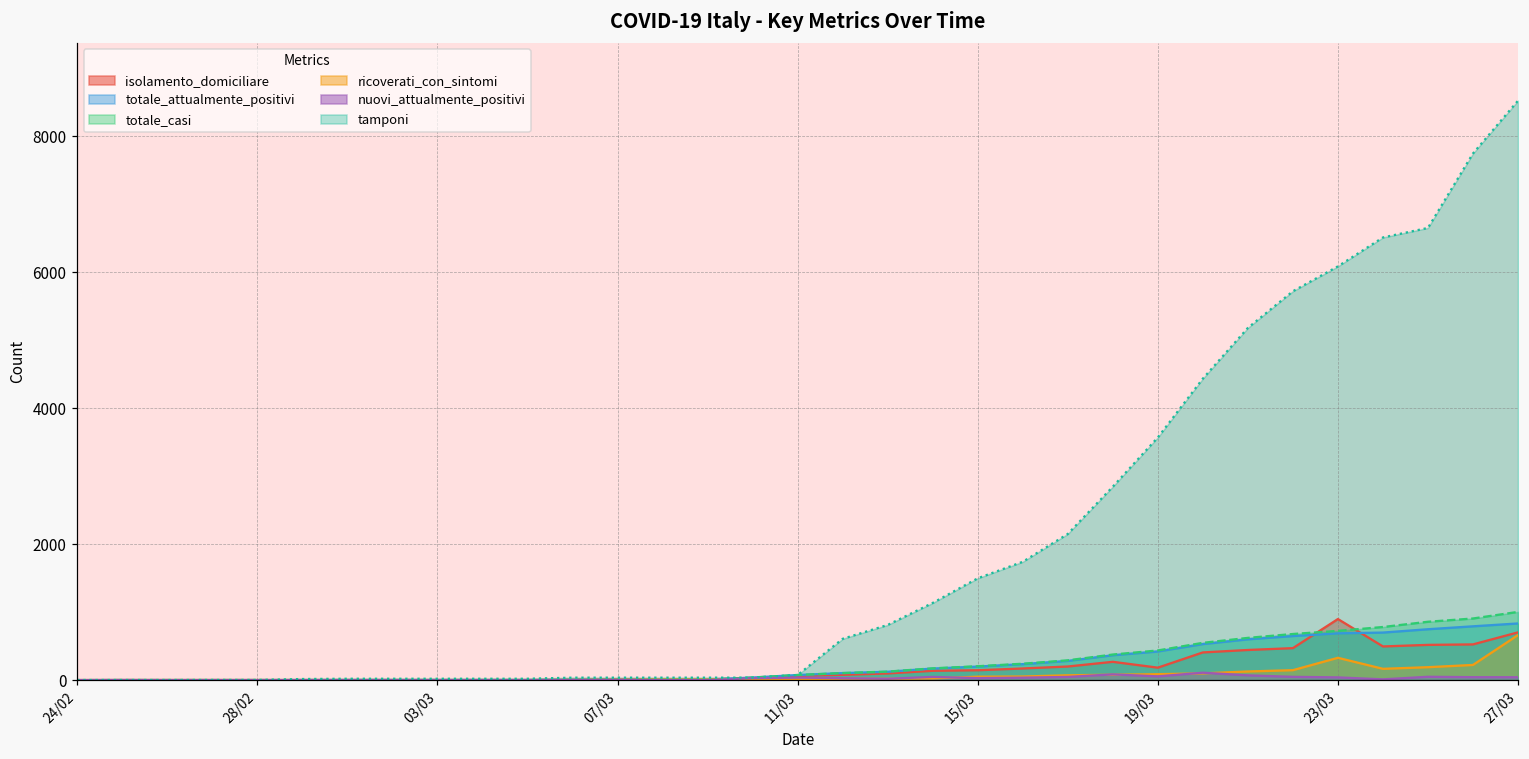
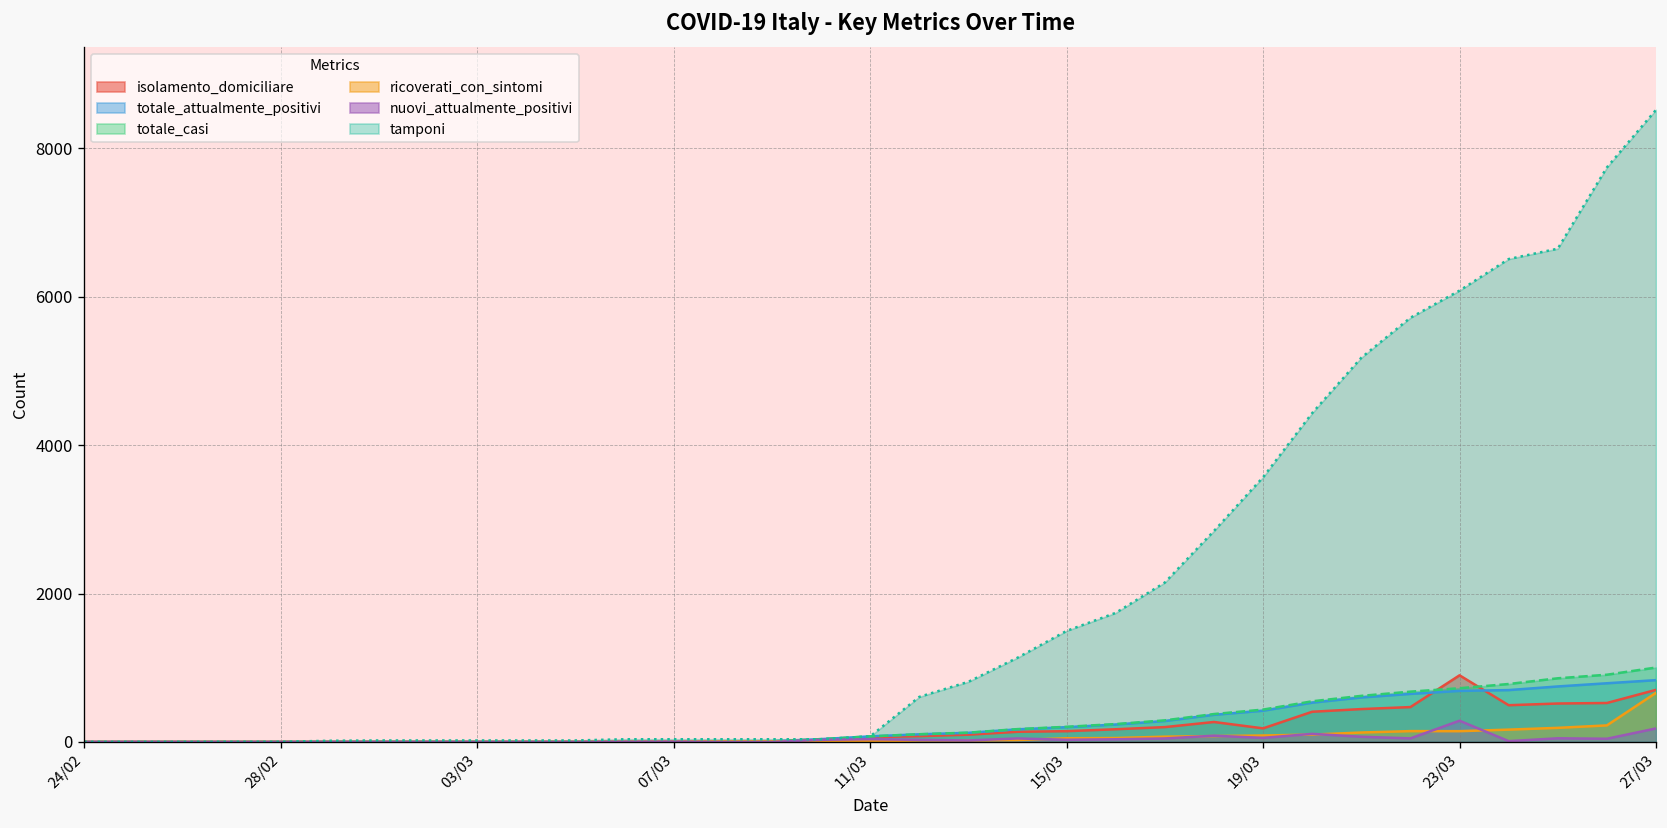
  {
    "isolamento_domiciliare": {
      "15/03": 100,
      "19/03": 200,
      "23/03": 900
    },
    "ricoverati_con_sintomi": {
-     "23/03": 300
+     "23/03": 100
    },
    "nuovi_attualmente_positivi": {
-     "23/03": 0,
-     "27/03": 0
+     "23/03": 300,
+     "27/03": 200
    }
  }
